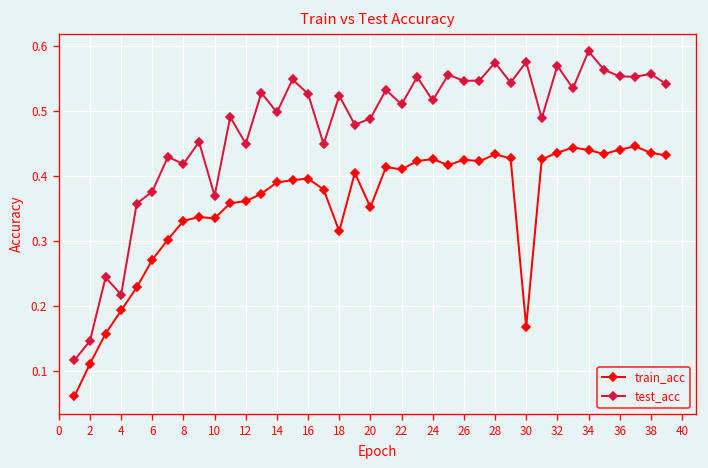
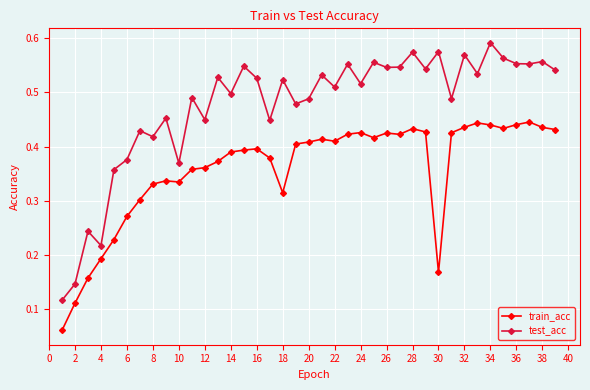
  {
    "train_acc": {
      "2": 0.11,
      "4": 0.19,
      "6": 0.27,
      "8": 0.33,
      "10": 0.33,
      "12": 0.36,
      "14": 0.39,
      "16": 0.40,
      "18": 0.32,
-     "20": 0.35,
+     "20": 0.41,
      "22": 0.41,
      "24": 0.43,
      "26": 0.43,
      "28": 0.43,
      "30": 0.17,
      "32": 0.44,
      "34": 0.44,
      "36": 0.44,
      "38": 0.44
    },
    "test_acc": {
      "2": 0.15,
      "4": 0.22,
      "6": 0.38,
      "8": 0.42,
      "10": 0.37,
      "12": 0.45,
      "14": 0.50,
      "16": 0.53,
      "18": 0.52,
      "20": 0.49,
      "22": 0.51,
      "24": 0.52,
      "26": 0.55,
      "28": 0.57,
      "30": 0.58,
      "32": 0.57,
      "34": 0.59,
      "36": 0.55,
      "38": 0.56
    }
  }
